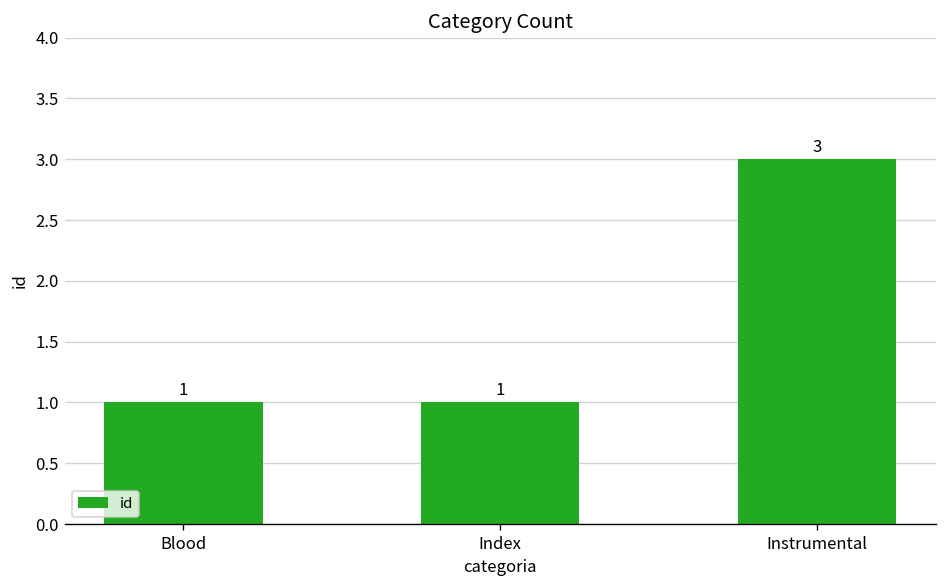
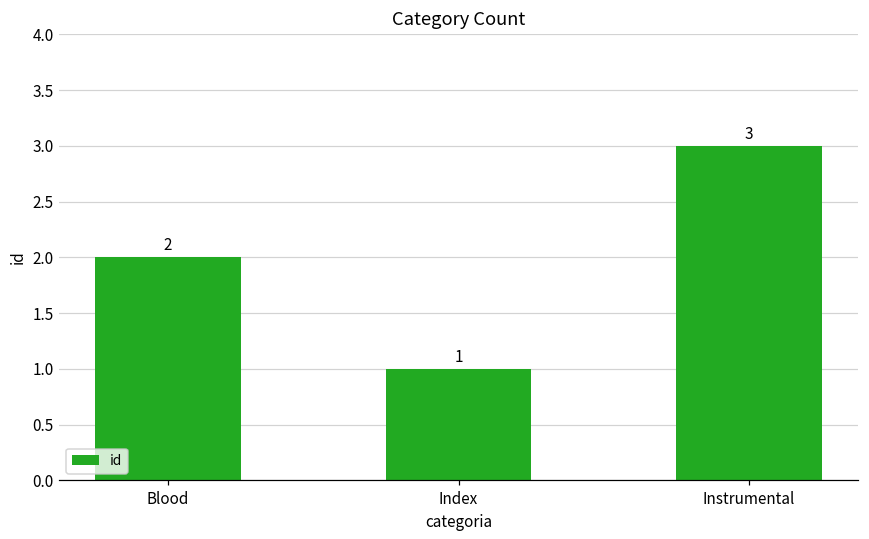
  {
-   "Blood": 1,
+   "Blood": 2,
    "Index": 1,
    "Instrumental": 3
  }
